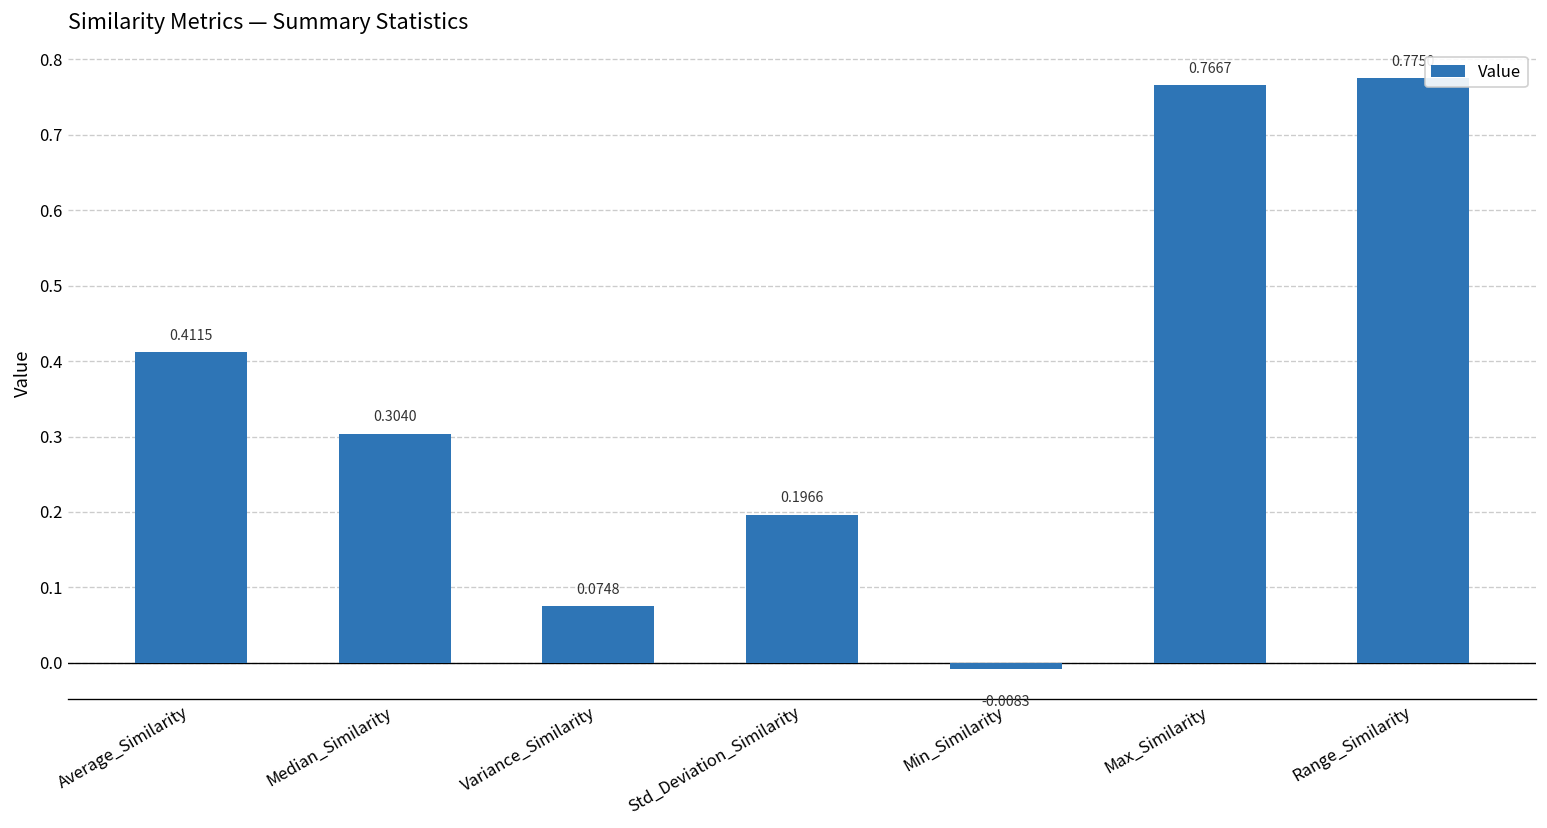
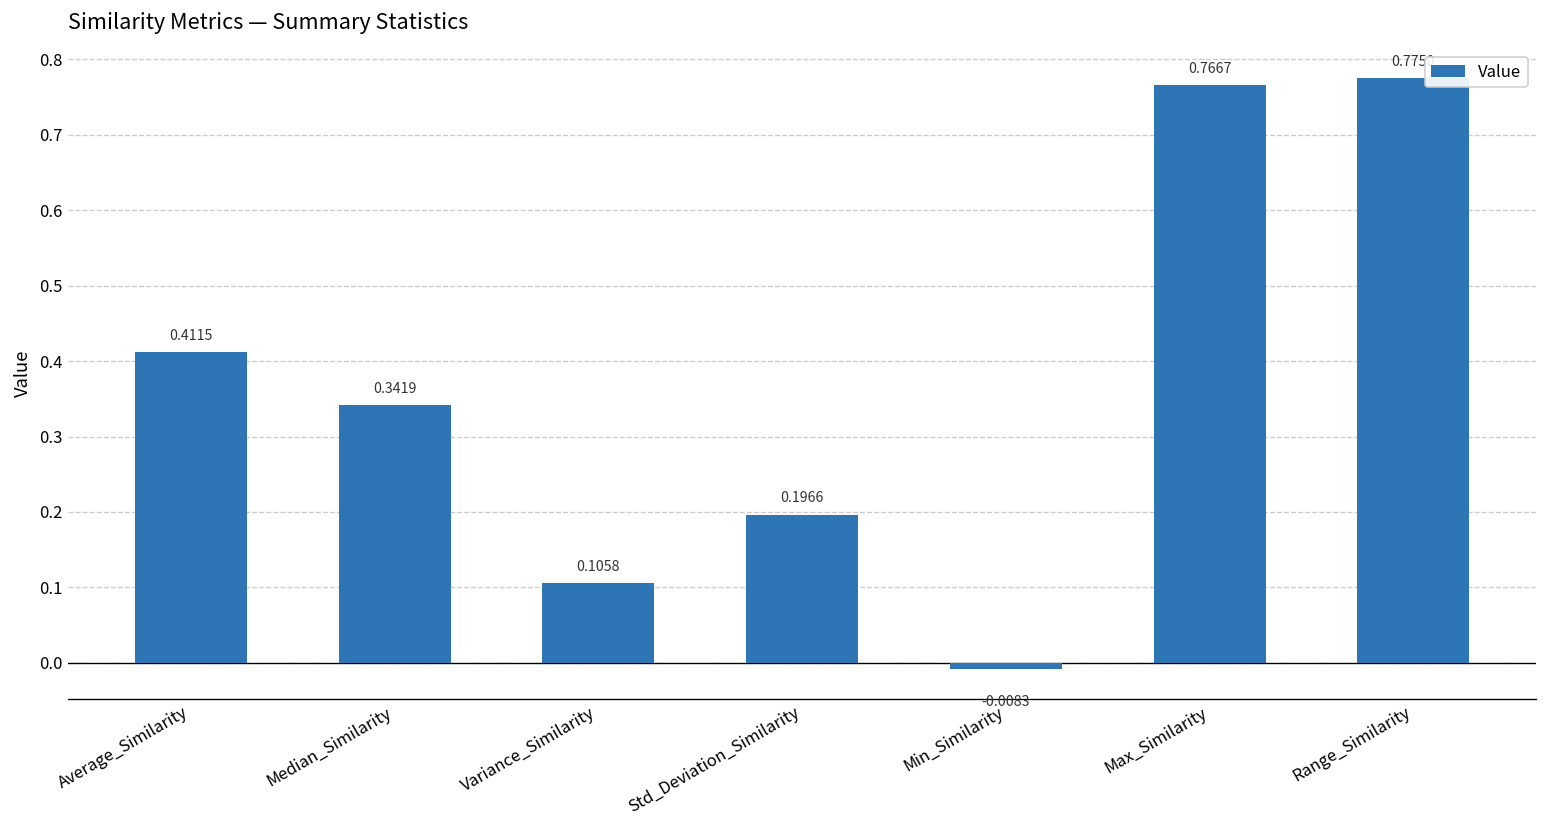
  {
    "Average_Similarity": 0.4115,
-   "Median_Similarity": 0.3040,
-   "Variance_Similarity": 0.0748,
+   "Median_Similarity": 0.3419,
+   "Variance_Similarity": 0.1058,
    "Std_Deviation_Similarity": 0.1966,
    "Min_Similarity": -0.0083,
    "Max_Similarity": 0.7667
  }
